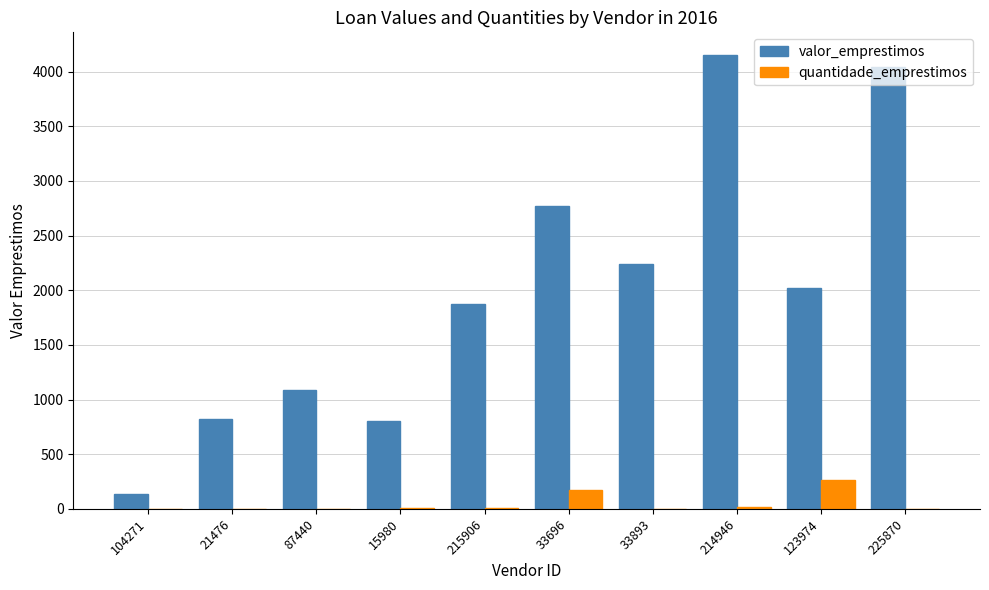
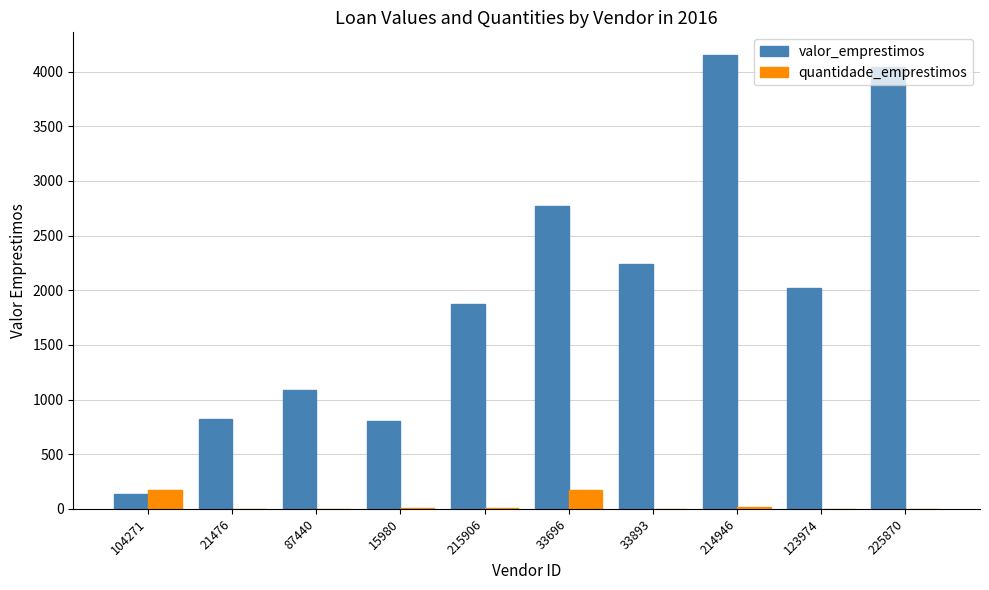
  {
    "valor_emprestimos": {
      "104271": 130,
      "21476": 830,
      "87440": 1080,
      "15980": 810,
      "215906": 1870,
      "33696": 2770,
      "33893": 2240,
      "214946": 4150,
      "123974": 2020
    },
    "quantidade_emprestimos": {
-     "104271": 0,
+     "104271": 170,
      "33696": 180,
-     "123974": 260
+     "123974": 0
    }
  }
